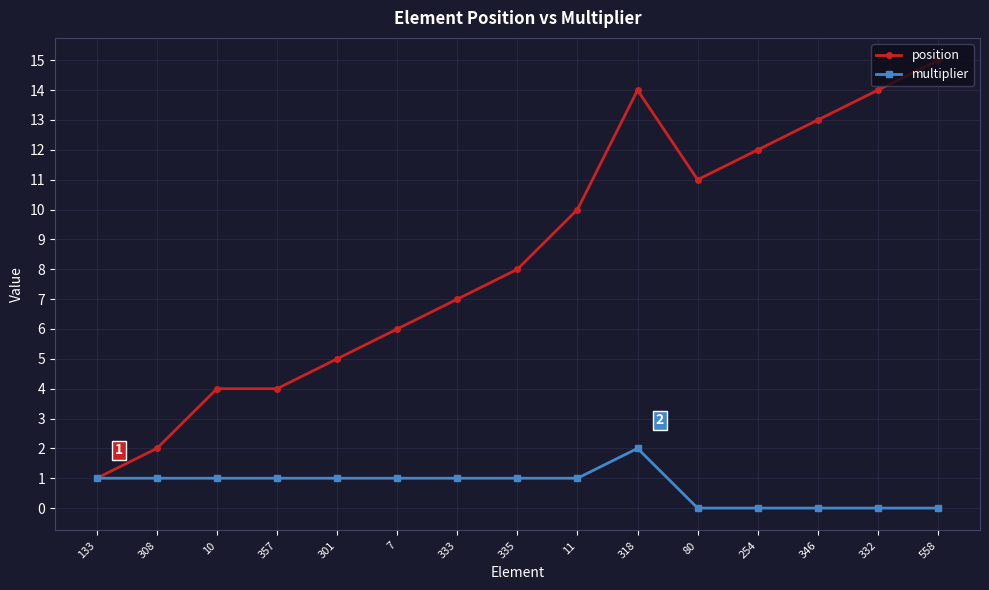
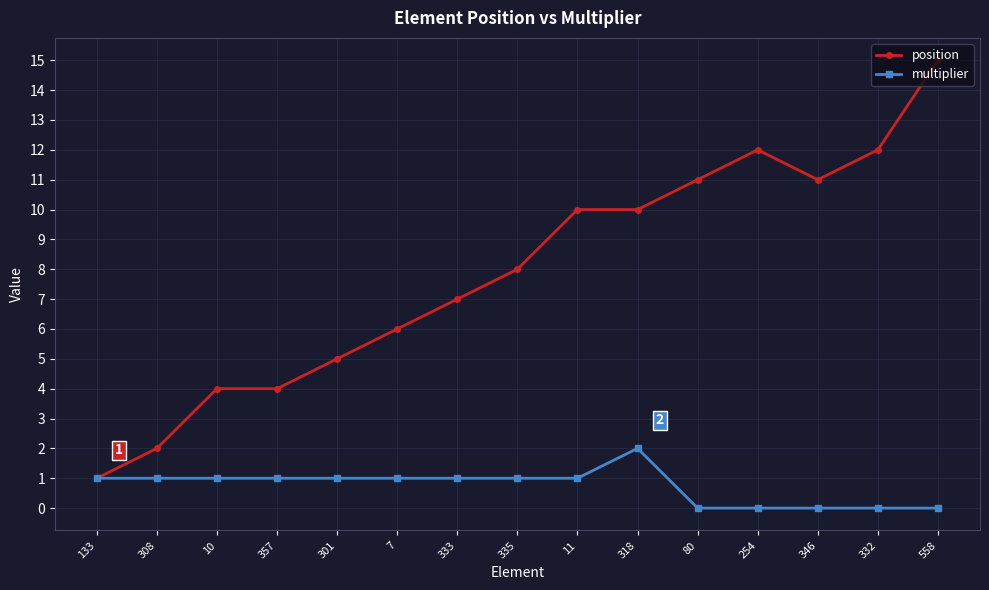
  {
    "position": {
      "308": 2,
      "10": 4,
      "357": 4,
      "301": 5,
      "7": 6,
      "333": 7,
      "335": 8,
      "11": 10,
-     "318": 14,
+     "318": 10,
      "80": 11,
      "254": 12,
-     "346": 13,
-     "332": 14
+     "346": 11,
+     "332": 12
    },
    "multiplier": {
      "308": 1,
      "10": 1,
      "357": 1,
      "301": 1,
      "7": 1,
      "333": 1,
      "335": 1,
      "11": 1,
      "80": 0,
      "254": 0,
      "346": 0,
      "332": 0,
      "558": 0
    }
  }
